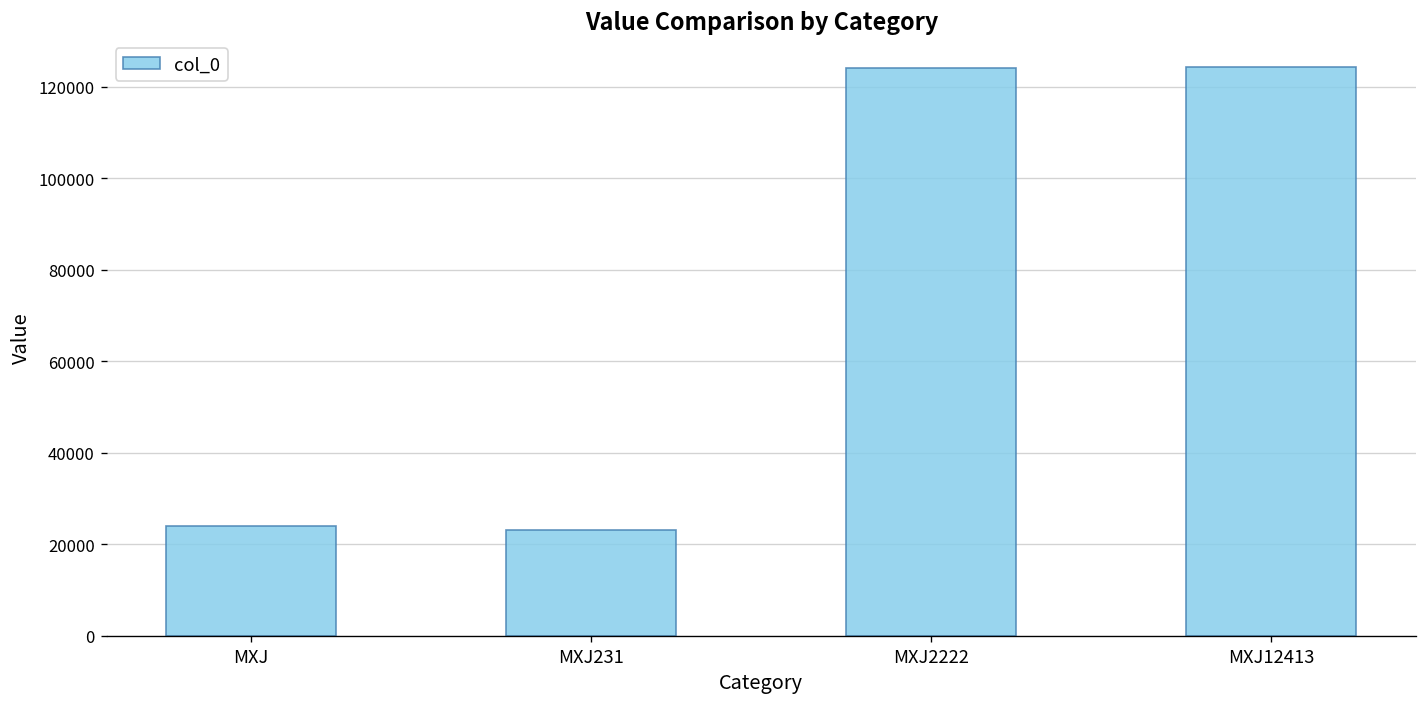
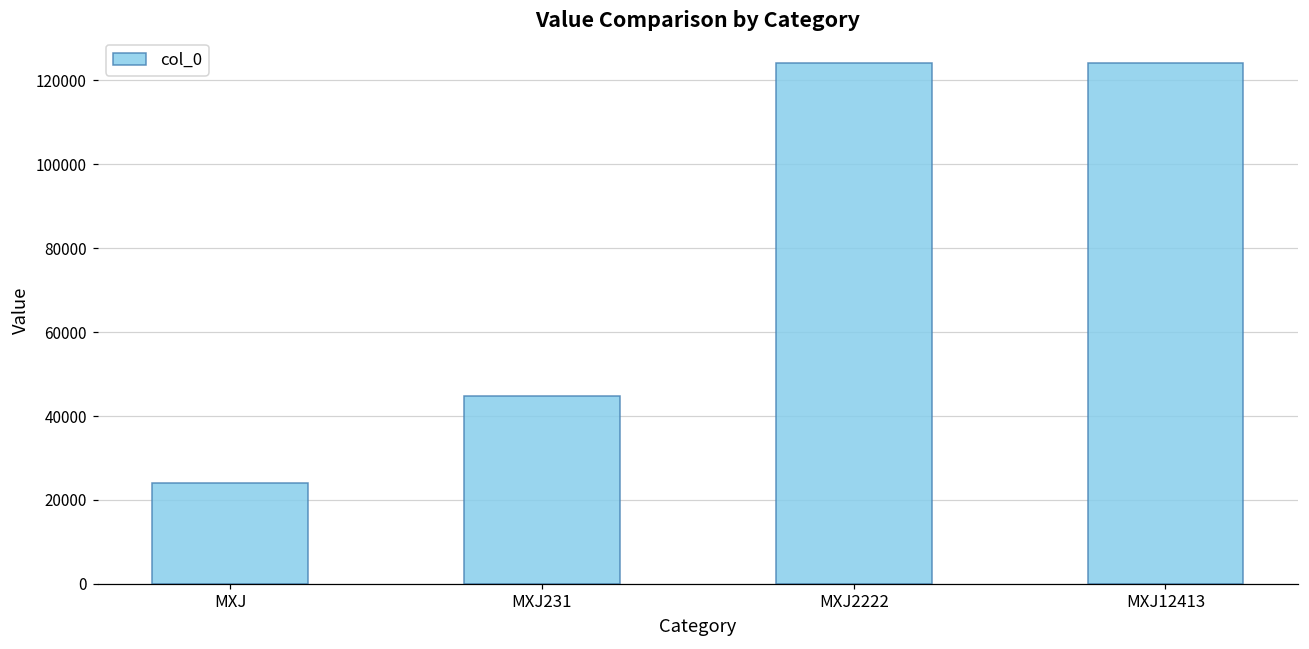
  {
    "MXJ": 24000,
-   "MXJ231": 23000,
+   "MXJ231": 45000,
    "MXJ2222": 124000,
    "MXJ12413": 124000
  }
